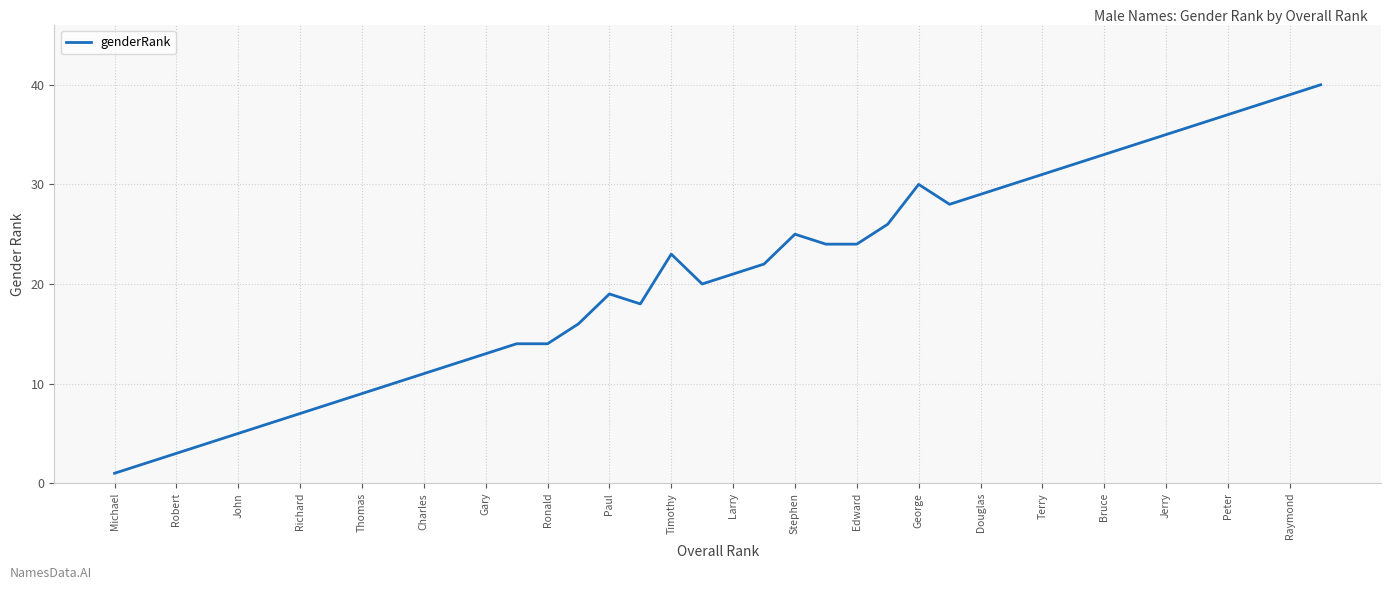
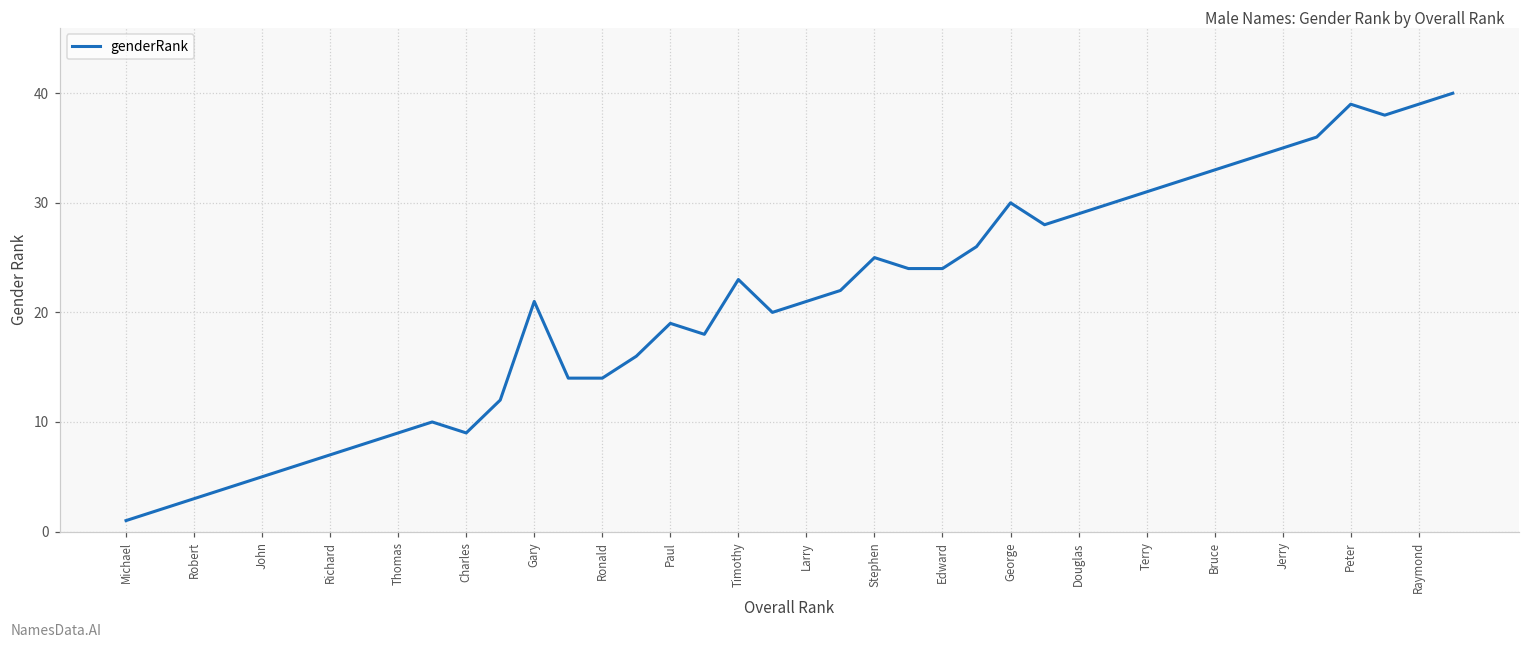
  {
    "Michael": 1,
    "Robert": 3,
    "John": 5,
    "Richard": 7,
    "Thomas": 9,
-   "Charles": 11,
-   "Gary": 13,
+   "Charles": 9,
+   "Gary": 21,
    "Ronald": 14,
    "Paul": 19,
    "Timothy": 23,
    "Larry": 21,
    "Stephen": 25,
    "Edward": 24,
    "George": 30,
    "Douglas": 29,
    "Terry": 31,
    "Bruce": 33,
    "Jerry": 35,
-   "Peter": 37,
+   "Peter": 39,
    "Raymond": 39
  }
